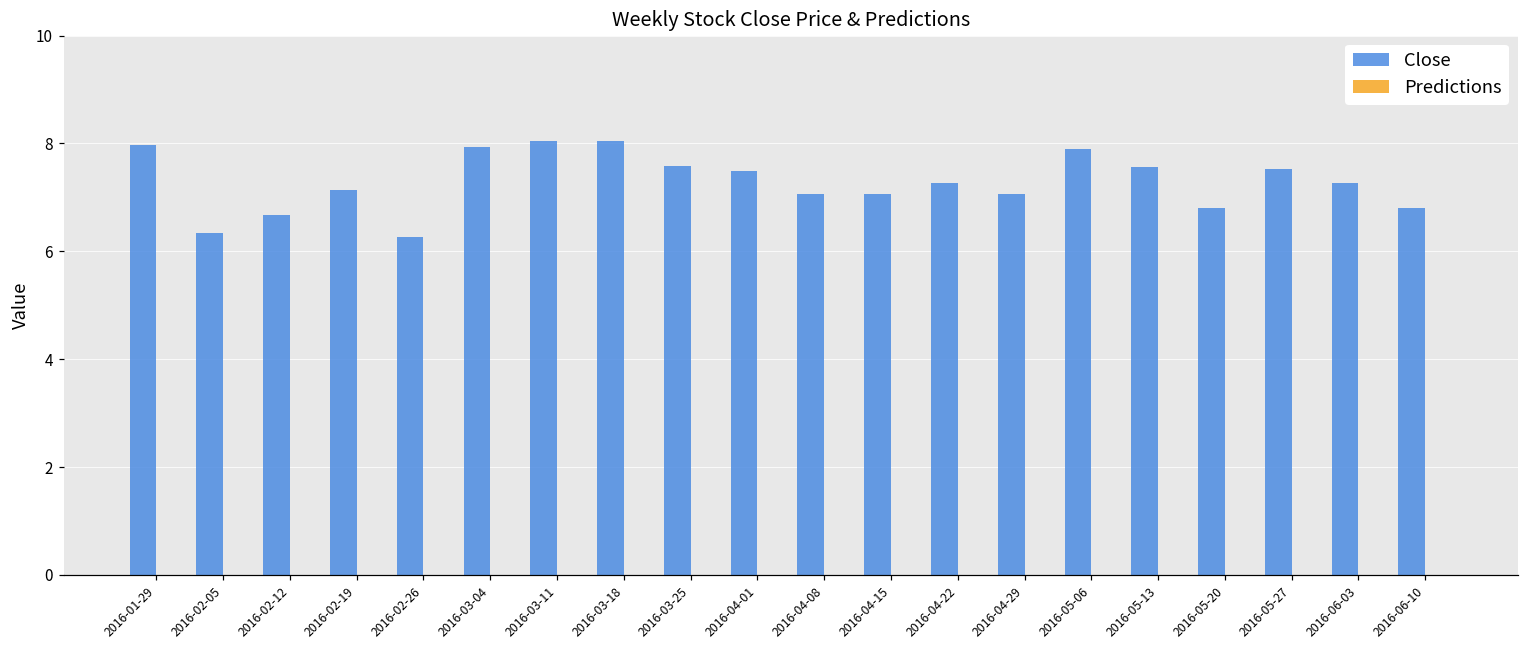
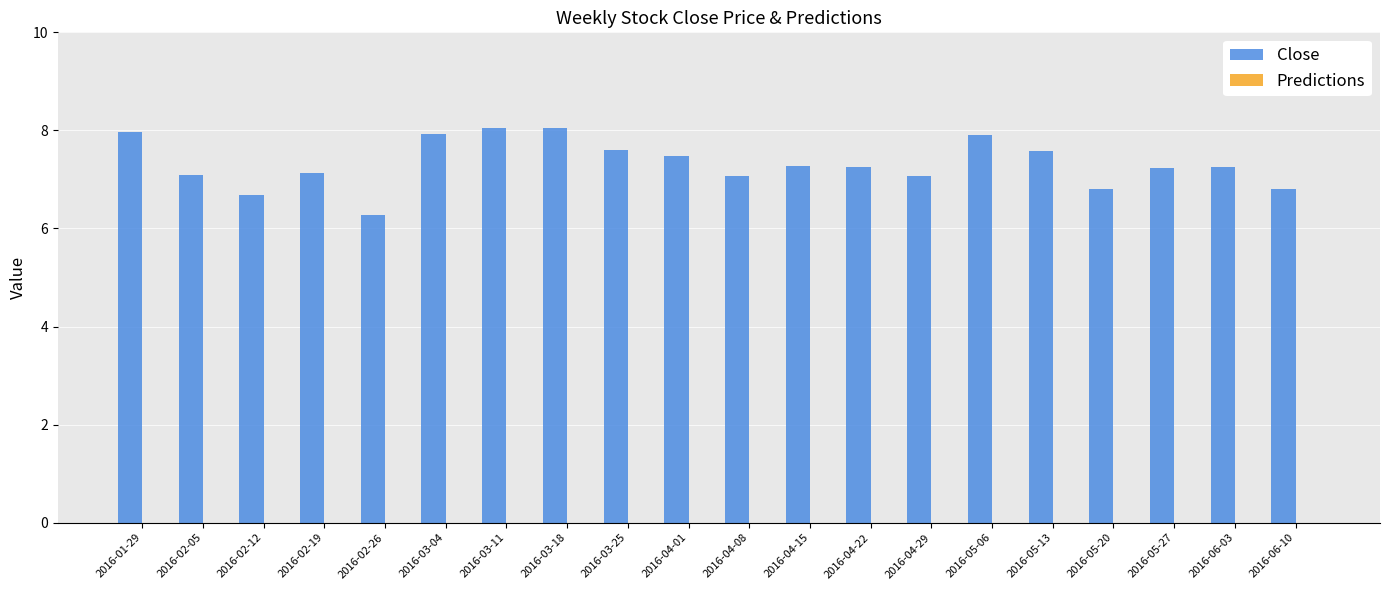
  {
    "Close": {
      "2016-01-29": 8.0,
-     "2016-02-05": 6.3,
+     "2016-02-05": 7.1,
      "2016-02-12": 6.7,
      "2016-02-19": 7.1,
      "2016-02-26": 6.3,
      "2016-03-04": 7.9,
      "2016-03-11": 8.0,
      "2016-03-18": 8.1,
      "2016-03-25": 7.6,
      "2016-04-01": 7.5,
      "2016-04-08": 7.1,
-     "2016-04-15": 7.1,
+     "2016-04-15": 7.3,
      "2016-04-22": 7.3,
      "2016-04-29": 7.1,
      "2016-05-06": 7.9,
      "2016-05-13": 7.6,
      "2016-05-20": 6.8,
-     "2016-05-27": 7.5,
+     "2016-05-27": 7.2,
      "2016-06-03": 7.3,
      "2016-06-10": 6.8
    },
    "Predictions": {
      "2016-01-29": 0.0,
      "2016-02-05": 0.0,
      "2016-02-12": 0.0,
      "2016-02-19": 0.0,
      "2016-02-26": 0.0,
      "2016-03-04": 0.0,
      "2016-03-11": 0.0,
      "2016-03-18": 0.0,
      "2016-03-25": 0.0,
      "2016-04-01": 0.0,
      "2016-04-08": 0.0,
      "2016-04-15": 0.0,
      "2016-04-22": 0.0,
      "2016-04-29": 0.0,
      "2016-05-06": 0.0,
      "2016-05-13": 0.0,
      "2016-05-20": 0.0,
      "2016-05-27": 0.0,
      "2016-06-03": 0.0,
      "2016-06-10": 0.0
    }
  }
